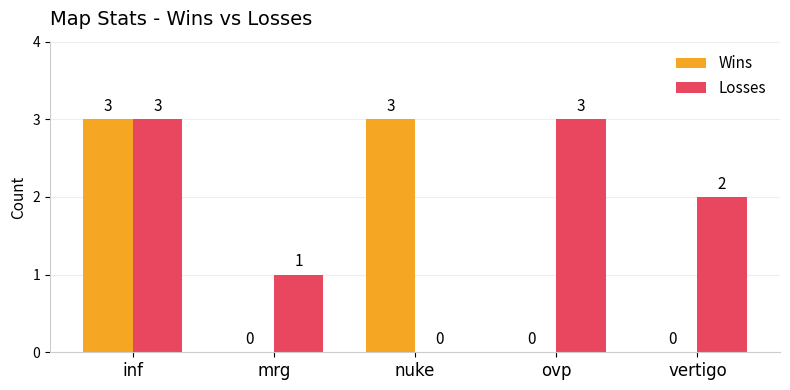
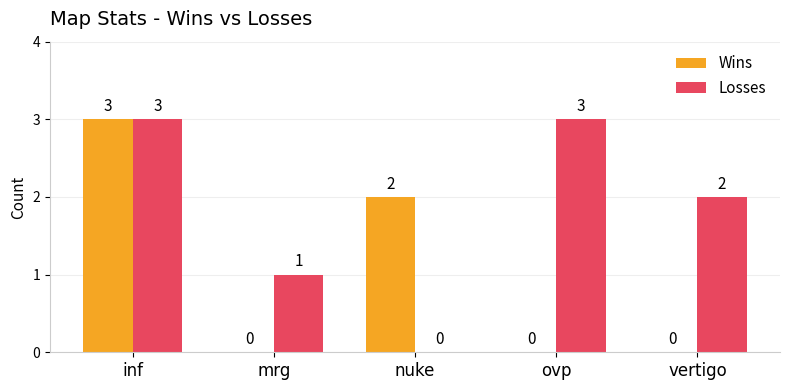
  {
    "Wins": {
      "inf": 3,
      "mrg": 0,
-     "nuke": 3,
+     "nuke": 2,
      "ovp": 0,
      "vertigo": 0
    },
    "Losses": {
      "inf": 3,
      "mrg": 1,
      "nuke": 0,
      "ovp": 3,
      "vertigo": 2
    }
  }
